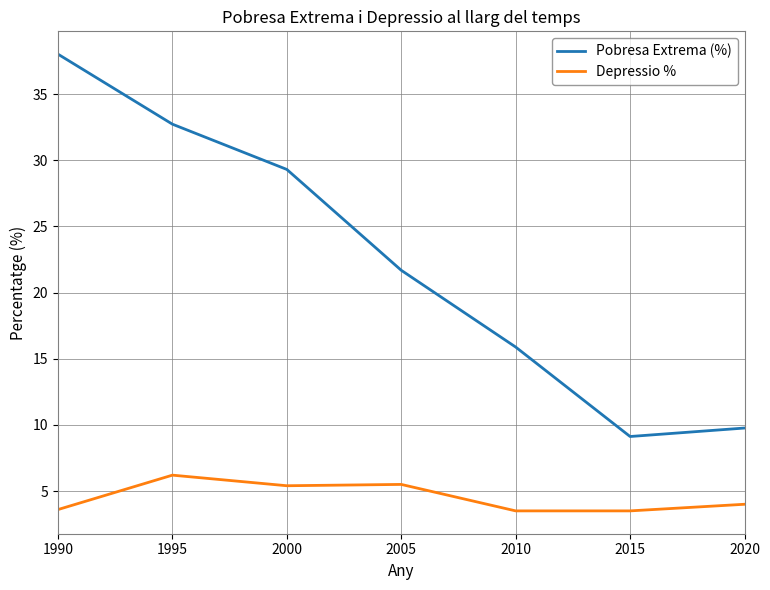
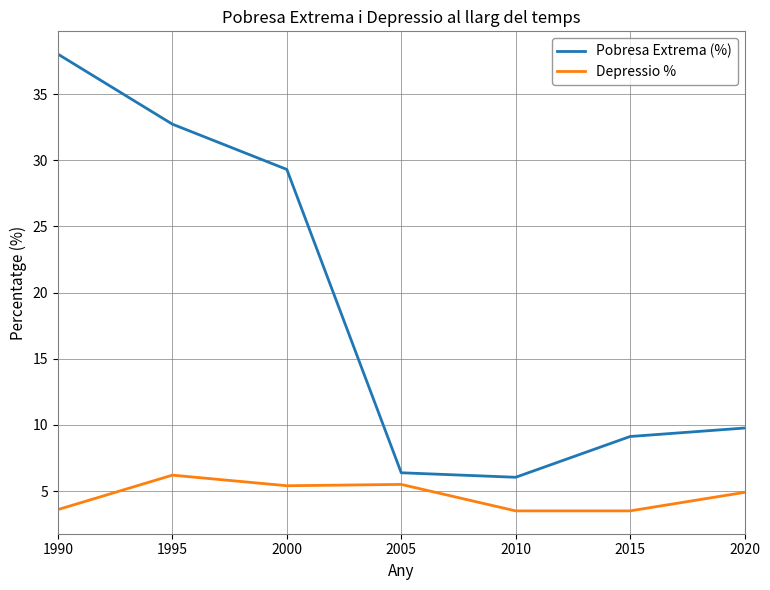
  {
    "Pobresa Extrema (%)": {
      "1990": 38.0,
      "1995": 32.7,
      "2000": 29.3,
-     "2005": 21.7,
-     "2010": 15.9,
+     "2005": 6.4,
+     "2010": 6.0,
      "2015": 9.1,
      "2020": 9.8
    },
    "Depressio %": {
      "1990": 3.6,
      "1995": 6.2,
      "2000": 5.4,
      "2005": 5.5,
      "2010": 3.5,
      "2015": 3.5,
-     "2020": 4.0
+     "2020": 4.9
    }
  }
